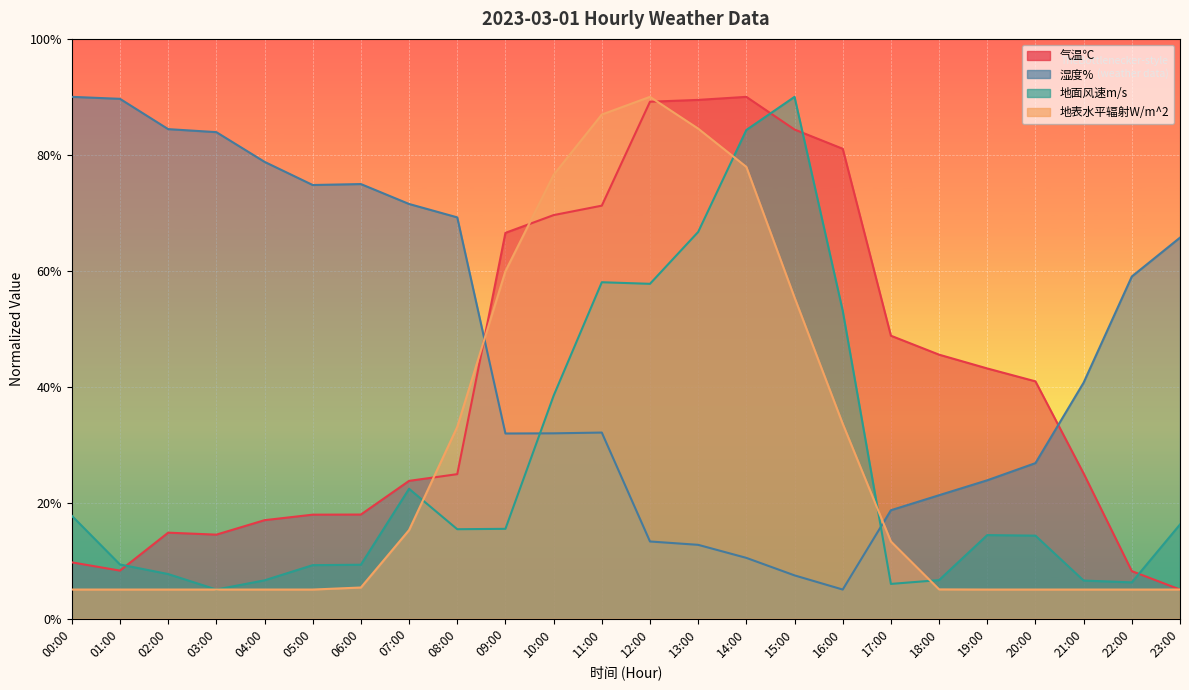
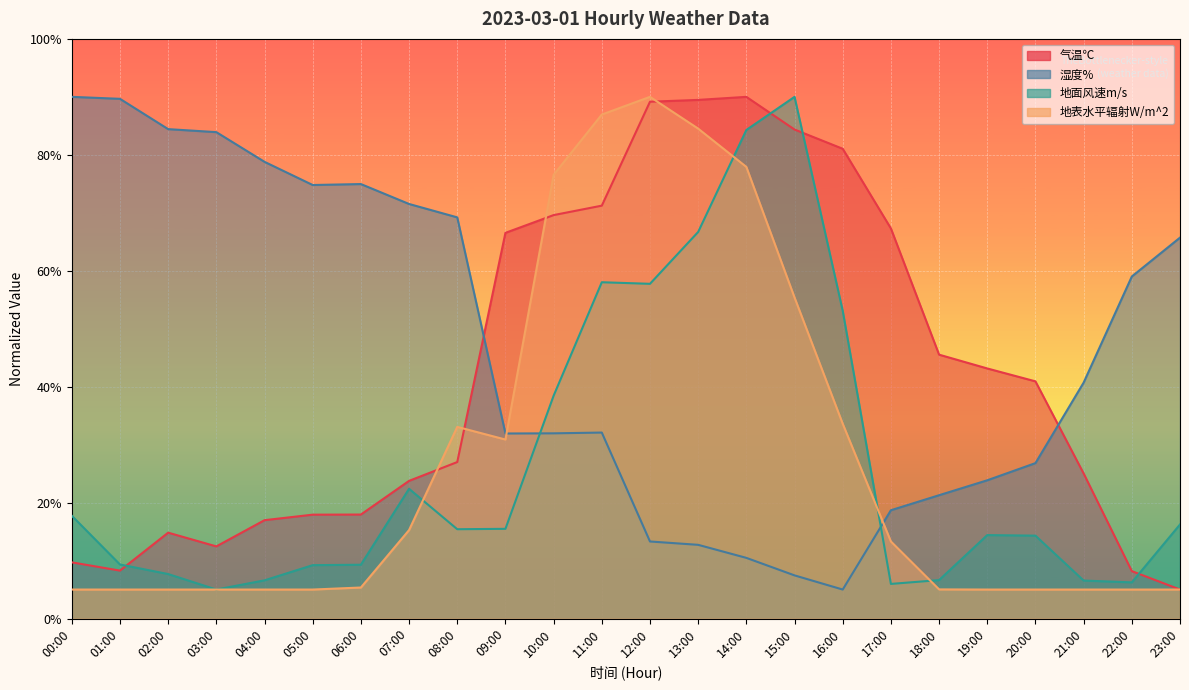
  {
    "气温℃": {
      "00:00": "10%",
      "01:00": "8%",
      "02:00": "15%",
-     "03:00": "14%",
+     "03:00": "12%",
      "04:00": "17%",
      "05:00": "18%",
      "06:00": "18%",
      "07:00": "24%",
-     "08:00": "25%",
+     "08:00": "27%",
      "09:00": "67%",
      "10:00": "70%",
      "11:00": "71%",
      "12:00": "89%",
      "13:00": "89%",
      "14:00": "90%",
      "15:00": "84%",
      "16:00": "81%",
-     "17:00": "49%",
+     "17:00": "67%",
      "18:00": "46%",
      "19:00": "43%",
      "20:00": "41%",
      "21:00": "25%",
      "22:00": "8%"
    },
    "地表水平辐射W/m^2": {
      "00:00": "5%",
      "01:00": "5%",
      "02:00": "5%",
      "04:00": "5%",
      "05:00": "5%",
      "06:00": "5%",
      "07:00": "15%",
      "08:00": "33%",
-     "09:00": "60%",
+     "09:00": "31%",
      "10:00": "77%",
      "11:00": "87%",
      "12:00": "90%",
      "13:00": "85%",
      "14:00": "78%",
      "15:00": "55%",
      "16:00": "34%",
      "17:00": "13%",
      "18:00": "5%",
      "19:00": "5%",
      "20:00": "5%",
      "21:00": "5%",
      "22:00": "5%"
    }
  }
